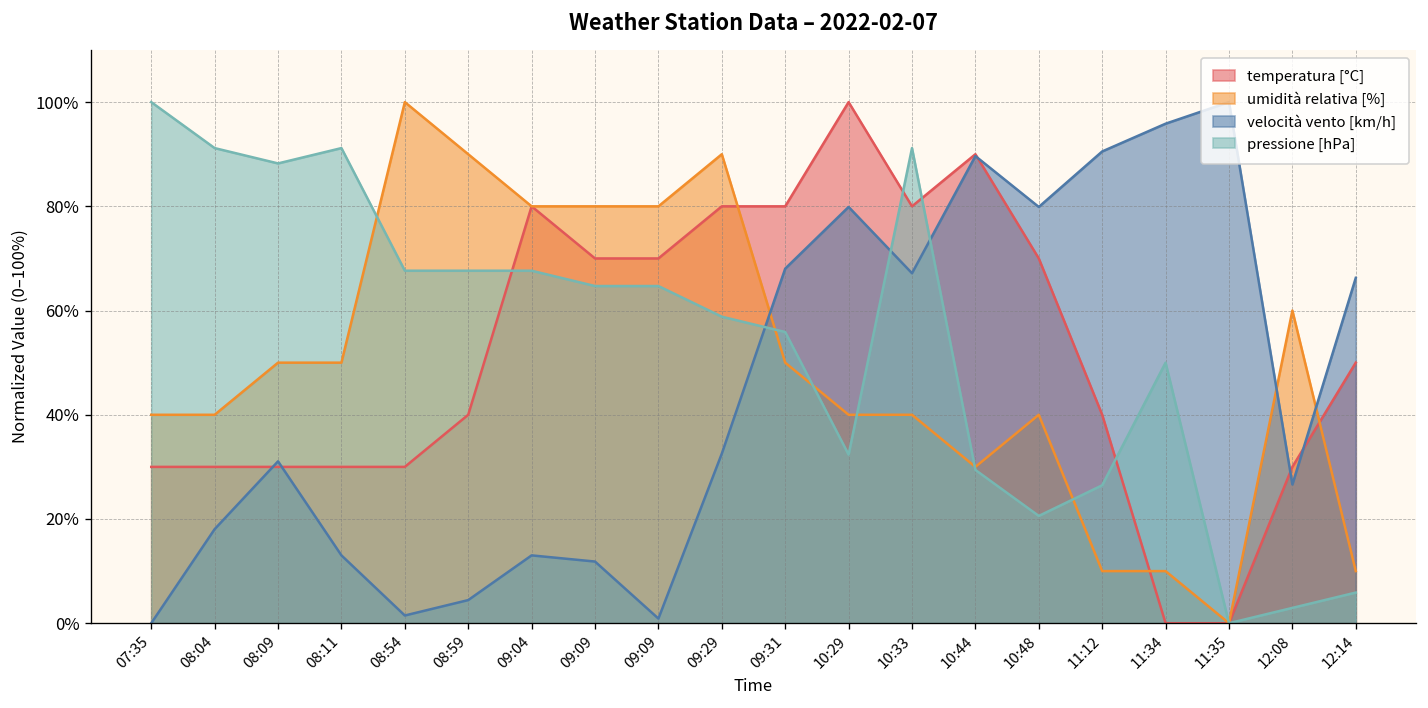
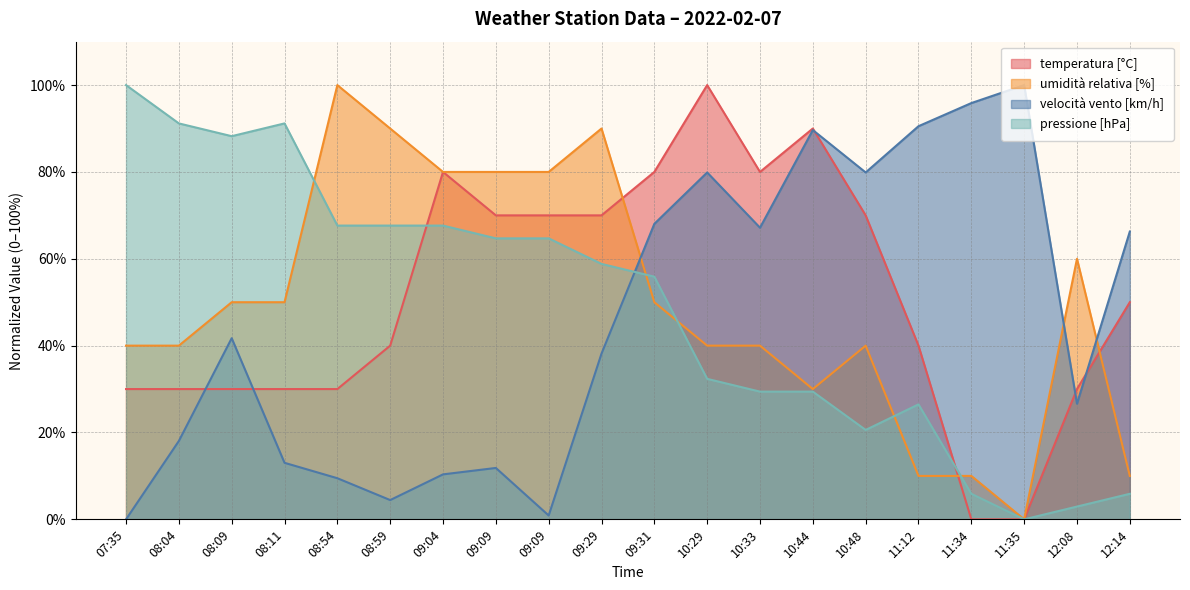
  {
    "temperatura [°C]": {
      "07:35": "30%",
      "08:04": "30%",
      "08:09": "30%",
      "08:11": "30%",
      "08:54": "30%",
      "08:59": "40%",
-     "09:29": "80%",
+     "09:29": "70%",
      "09:31": "80%",
      "10:29": "100%",
      "10:33": "80%",
      "10:48": "70%",
      "11:12": "40%",
      "11:34": "0%",
      "12:08": "30%",
      "12:14": "50%"
    },
    "umidità relativa [%]": {
      "07:35": "40%",
      "08:04": "40%",
      "08:09": "50%",
      "08:11": "50%",
      "08:54": "100%",
      "08:59": "90%",
      "09:29": "90%",
      "09:31": "50%",
      "10:29": "40%",
      "10:33": "40%",
      "10:48": "40%",
      "11:12": "10%",
      "11:34": "10%",
      "12:08": "60%",
      "12:14": "10%"
    },
    "velocità vento [km/h]": {
      "07:35": "0%",
      "08:04": "18%",
-     "08:09": "31%",
+     "08:09": "42%",
      "08:11": "13%",
-     "08:54": "1%",
+     "08:54": "9%",
      "08:59": "4%",
-     "09:04": "13%",
-     "09:29": "33%",
+     "09:04": "10%",
+     "09:29": "38%",
      "09:31": "68%",
      "10:29": "80%",
      "10:33": "67%",
      "10:48": "80%",
      "11:12": "91%",
      "11:34": "96%",
      "12:08": "27%",
      "12:14": "66%"
    },
    "pressione [hPa]": {
      "07:35": "100%",
      "08:04": "91%",
      "08:09": "88%",
      "08:11": "91%",
      "08:54": "68%",
      "08:59": "68%",
      "09:04": "68%",
      "09:29": "59%",
      "09:31": "56%",
      "10:29": "32%",
-     "10:33": "91%",
+     "10:33": "29%",
      "10:48": "21%",
      "11:12": "26%",
-     "11:34": "50%",
+     "11:34": "6%",
      "12:08": "3%",
      "12:14": "6%"
    }
  }
